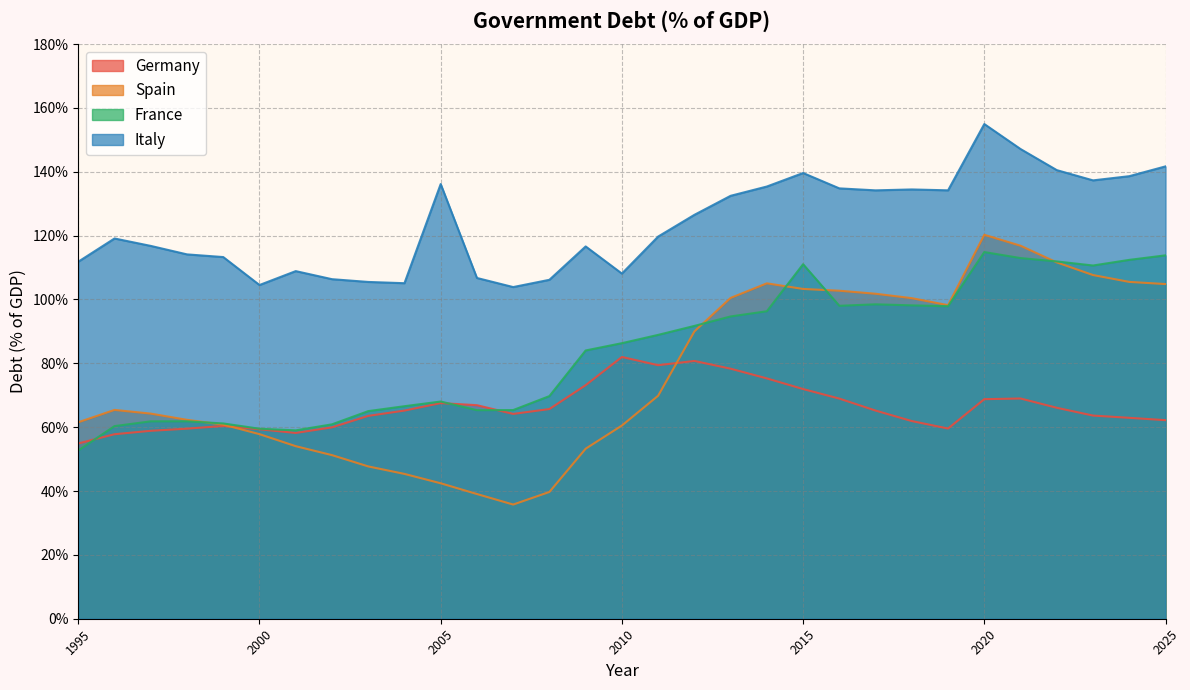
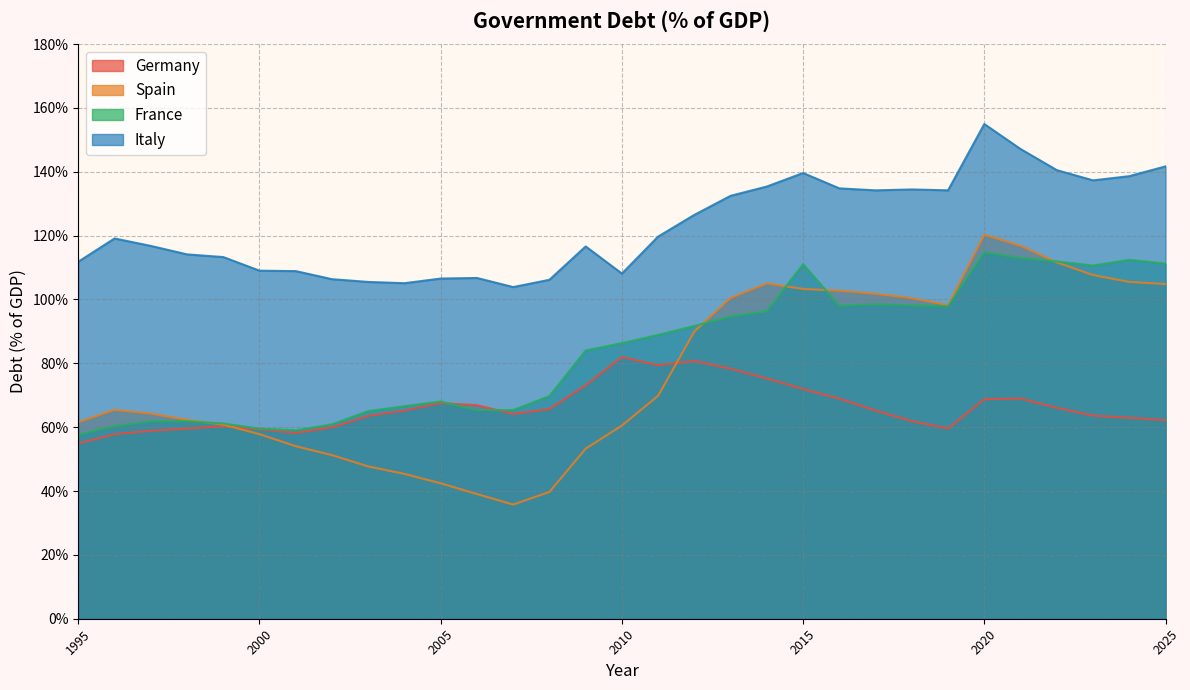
  {
    "France": {
-     "1995": "53%",
+     "1995": "58%",
      "2010": "86%",
      "2015": "111%",
      "2020": "115%",
-     "2025": "114%"
+     "2025": "111%"
    },
    "Italy": {
      "1995": "112%",
-     "2000": "105%",
-     "2005": "136%",
+     "2000": "109%",
+     "2005": "107%",
      "2010": "108%",
      "2015": "140%",
      "2020": "155%",
      "2025": "142%"
    }
  }
